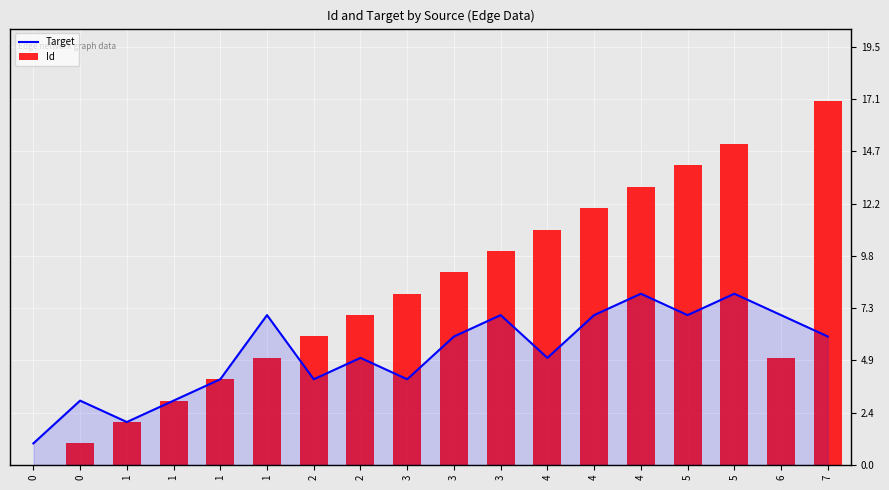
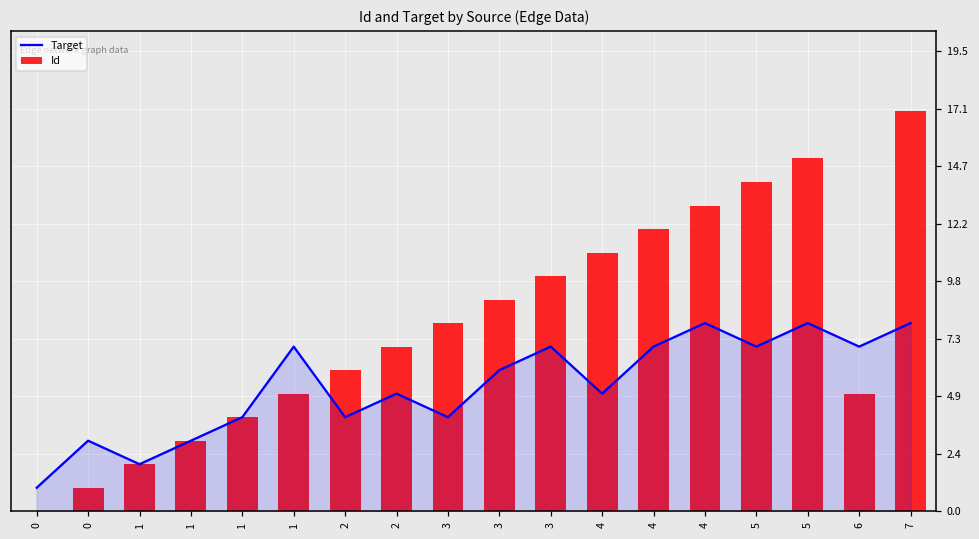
  {
    "Id": {
      "6": 5,
      "7": 17
    },
    "Target": {
      "6": 7,
-     "7": 6
+     "7": 8
    }
  }
